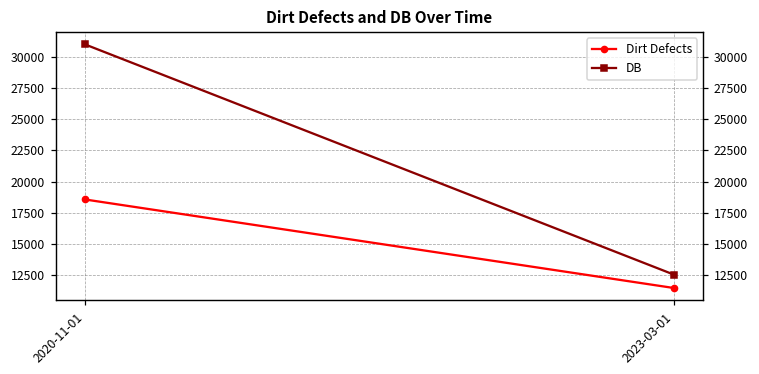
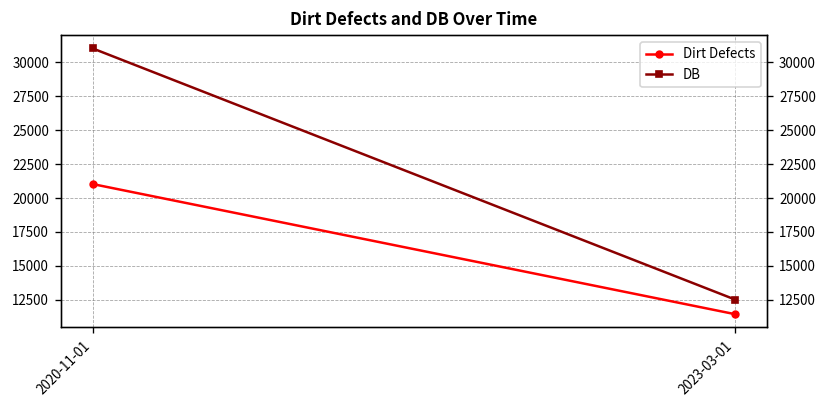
  {
    "Dirt Defects": {
-     "2020-11-01": 18600,
+     "2020-11-01": 21000,
      "2023-03-01": 11400
    },
    "DB": {
      "2020-11-01": 31000,
      "2023-03-01": 12500
    }
  }
